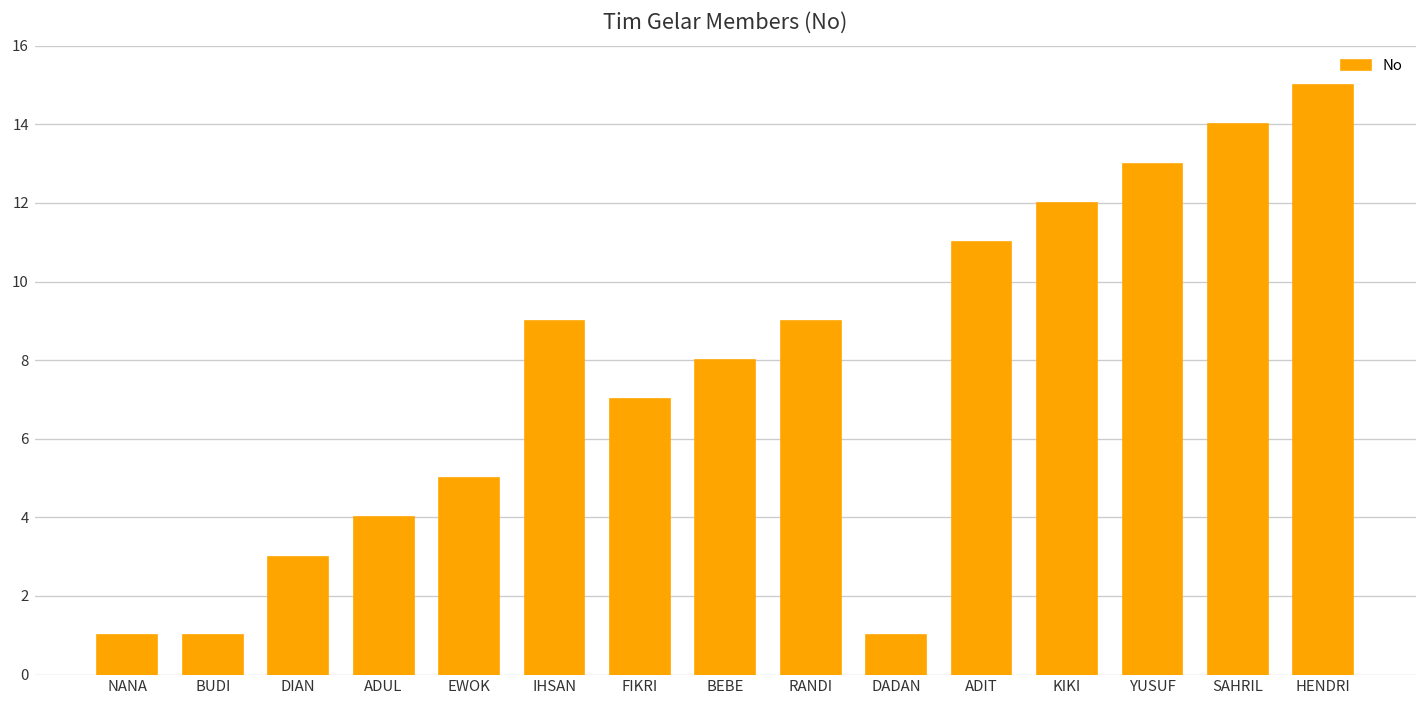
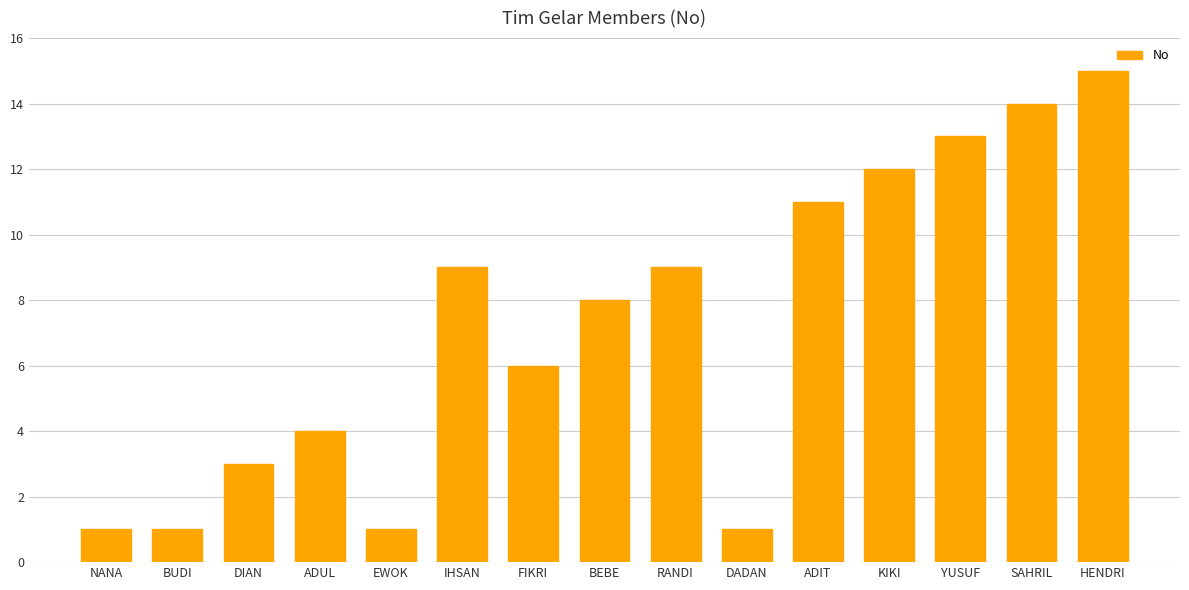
  {
    "NANA": 1,
    "BUDI": 1,
    "DIAN": 3,
    "ADUL": 4,
-   "EWOK": 5,
+   "EWOK": 1,
    "IHSAN": 9,
-   "FIKRI": 7,
+   "FIKRI": 6,
    "BEBE": 8,
    "RANDI": 9,
    "DADAN": 1,
    "ADIT": 11,
    "KIKI": 12,
    "YUSUF": 13,
    "SAHRIL": 14,
    "HENDRI": 15
  }
